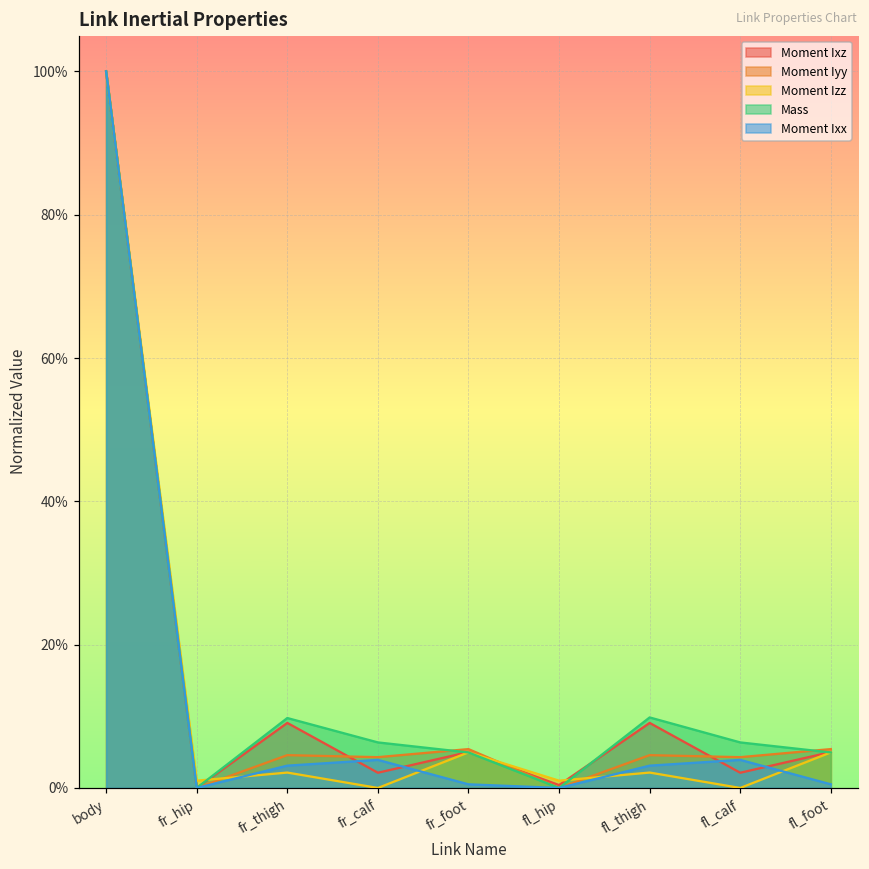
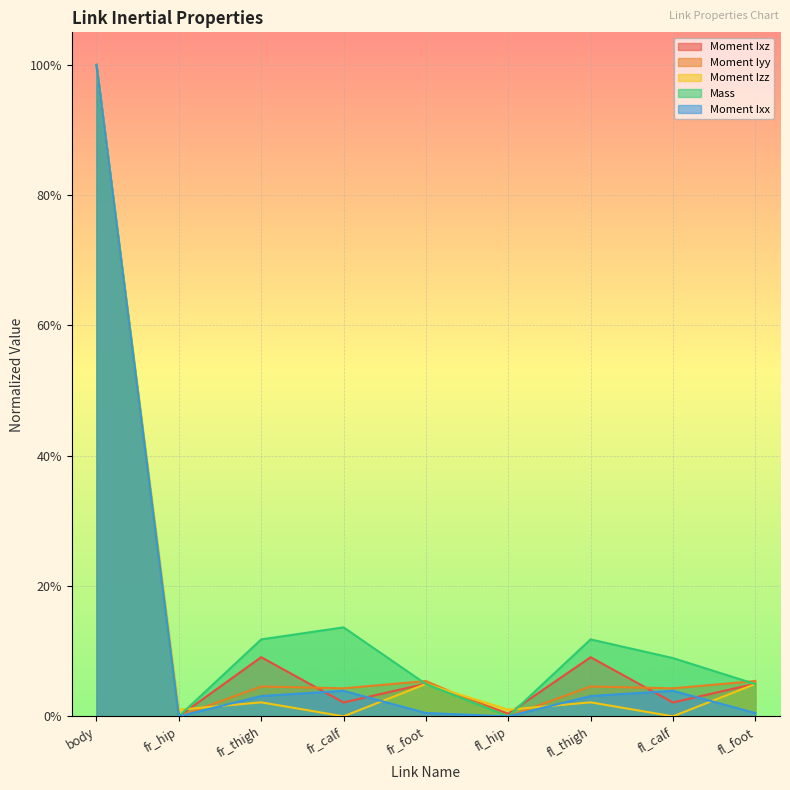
  {
    "Moment Izz": {
      "fr_hip": "1%",
      "fr_thigh": "2%",
      "fr_calf": "0%",
      "fl_hip": "1%",
      "fl_thigh": "2%",
      "fl_calf": "0%"
    },
    "Mass": {
-     "fr_thigh": "10%",
-     "fr_calf": "6%",
-     "fl_thigh": "10%",
-     "fl_calf": "6%"
+     "fr_thigh": "12%",
+     "fr_calf": "14%",
+     "fl_thigh": "12%",
+     "fl_calf": "9%"
    },
    "Moment Ixx": {
      "fr_thigh": "3%",
      "fr_foot": "1%",
      "fl_thigh": "3%",
      "fl_foot": "1%"
    }
  }
